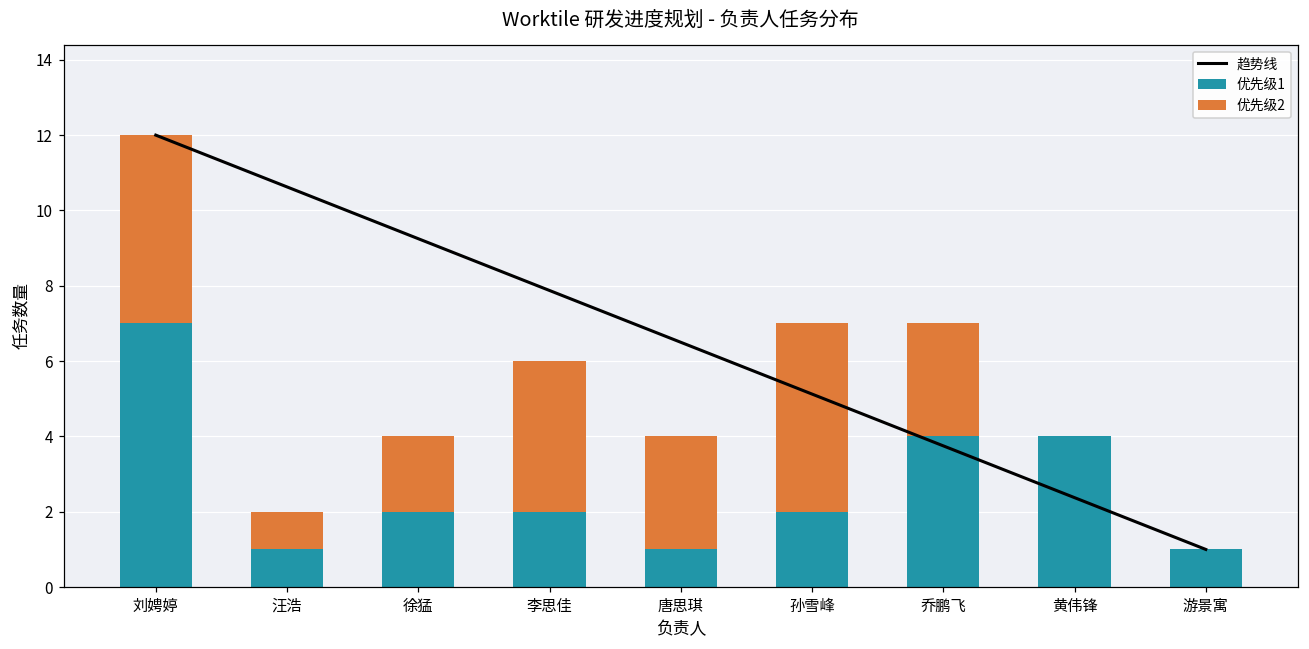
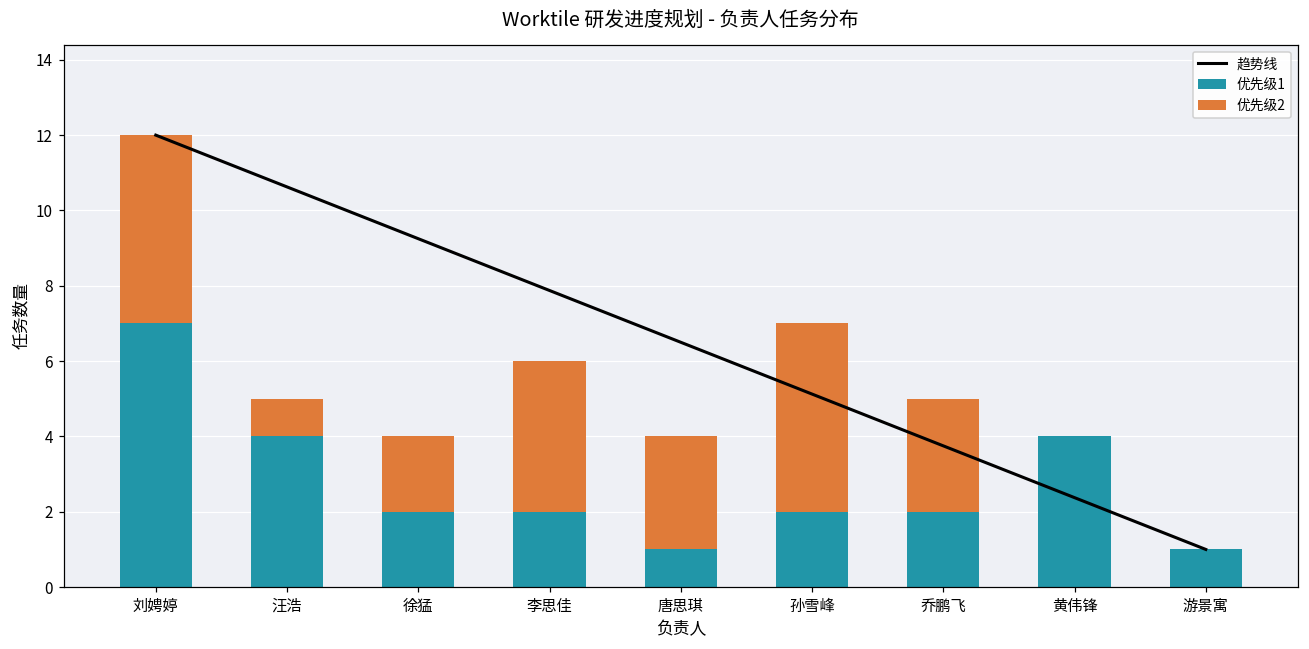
  {
    "趋势线": {
      "刘娉婷": 12,
      "游景寓": 1
    },
    "优先级1": {
      "刘娉婷": 7,
-     "汪浩": 1,
+     "汪浩": 4,
      "徐猛": 2,
      "李思佳": 2,
      "唐思琪": 1,
      "孙雪峰": 2,
-     "乔鹏飞": 4,
+     "乔鹏飞": 2,
      "黄伟锋": 4,
      "游景寓": 1
    },
    "优先级2": {
      "刘娉婷": 5,
      "汪浩": 1,
      "徐猛": 2,
      "李思佳": 4,
      "唐思琪": 3,
      "孙雪峰": 5,
      "乔鹏飞": 3,
      "黄伟锋": 0,
      "游景寓": 0
    }
  }
